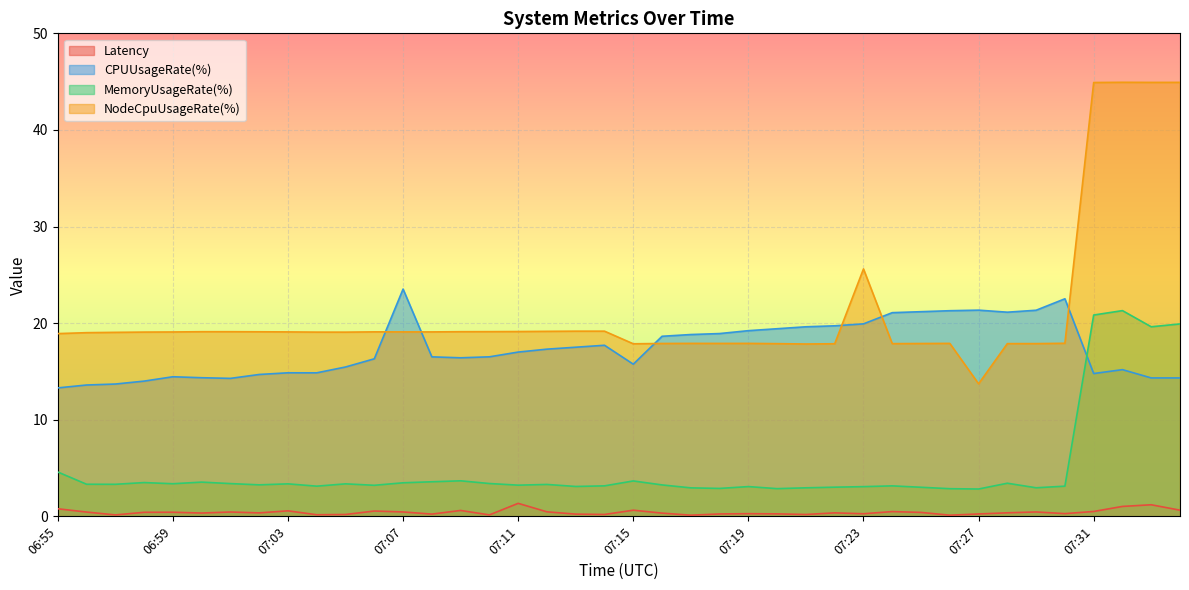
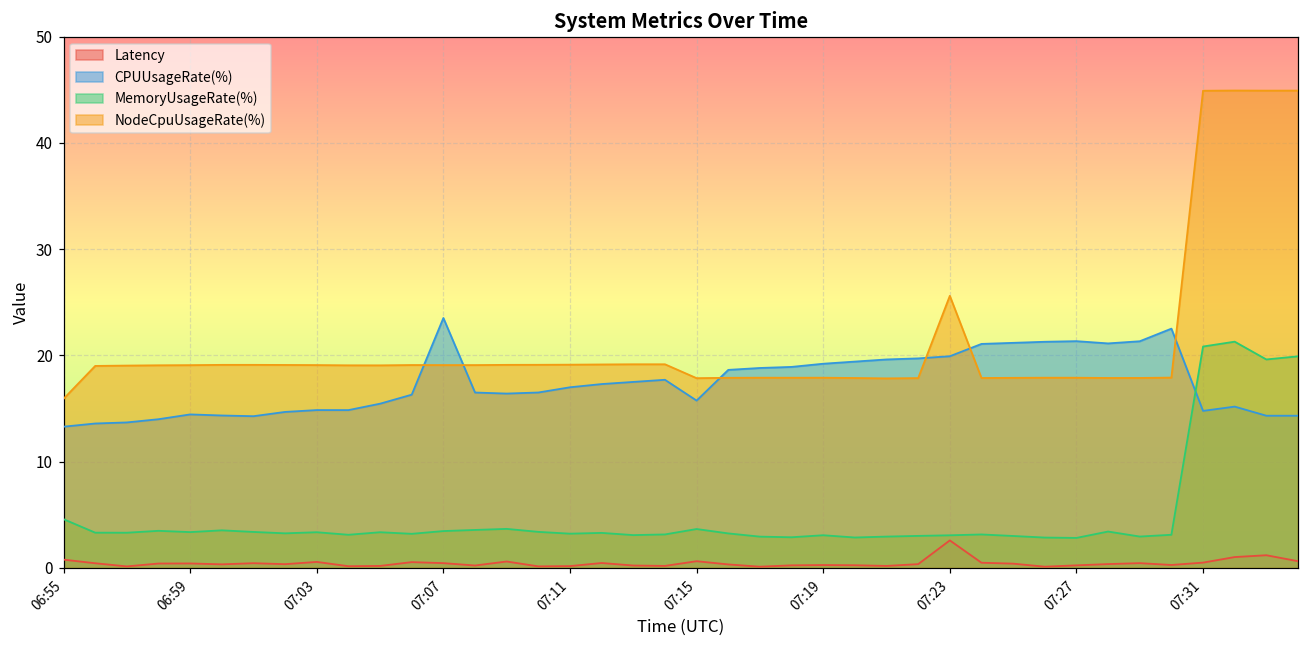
  {
    "Latency": {
      "06:55": 1,
      "06:59": 0,
      "07:03": 1,
      "07:07": 0,
-     "07:11": 1,
+     "07:11": 0,
      "07:15": 1,
      "07:19": 0,
-     "07:23": 0,
+     "07:23": 3,
      "07:27": 0,
      "07:31": 1
    },
    "CPUUsageRate(%)": {
      "06:55": 13,
      "06:59": 14,
      "07:03": 15,
      "07:07": 24,
      "07:11": 17,
      "07:15": 16,
      "07:19": 19,
      "07:23": 20,
      "07:27": 21,
      "07:31": 15
    },
    "MemoryUsageRate(%)": {
      "06:55": 5,
      "06:59": 3,
      "07:03": 3,
      "07:07": 3,
      "07:11": 3,
      "07:15": 4,
      "07:19": 3,
      "07:23": 3,
      "07:27": 3,
      "07:31": 21
    },
    "NodeCpuUsageRate(%)": {
-     "06:55": 19,
+     "06:55": 16,
      "06:59": 19,
      "07:03": 19,
      "07:07": 19,
      "07:11": 19,
      "07:15": 18,
      "07:19": 18,
      "07:23": 26,
-     "07:27": 14,
+     "07:27": 18,
      "07:31": 45
    }
  }
